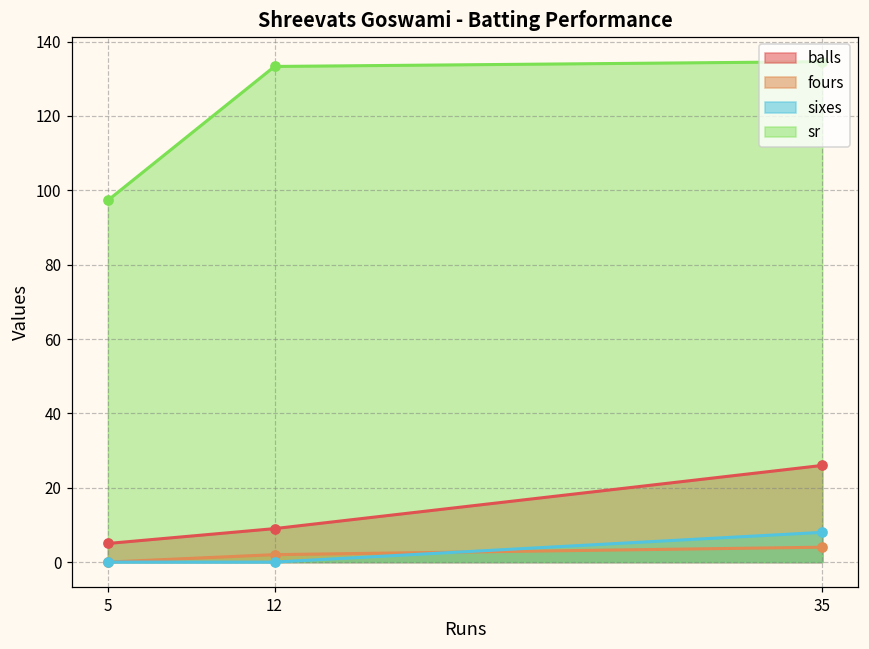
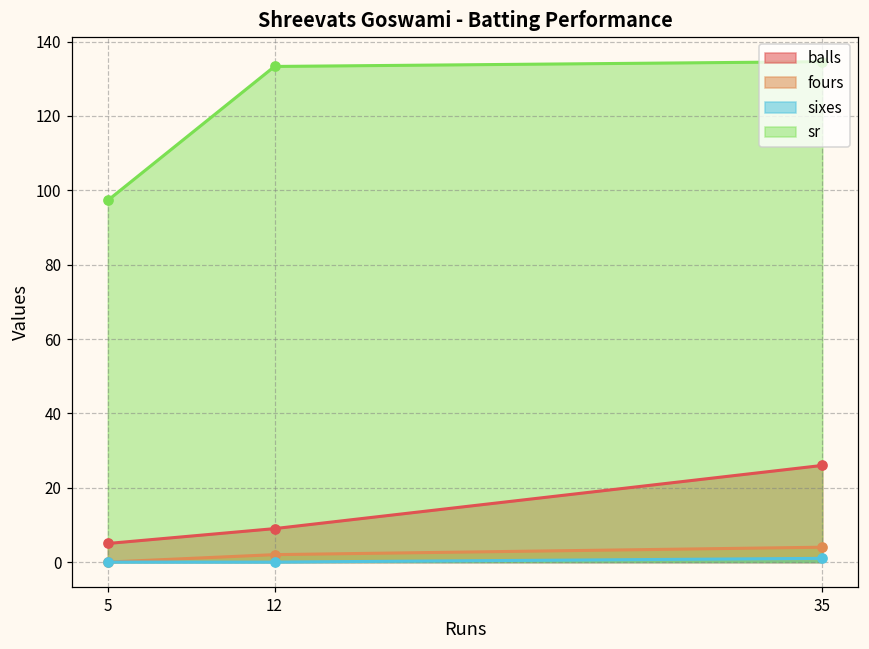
  {
    "sixes": {
      "12": 0,
-     "35": 8
+     "35": 1
    },
    "sr": {
      "5": 97,
      "12": 133
    }
  }
